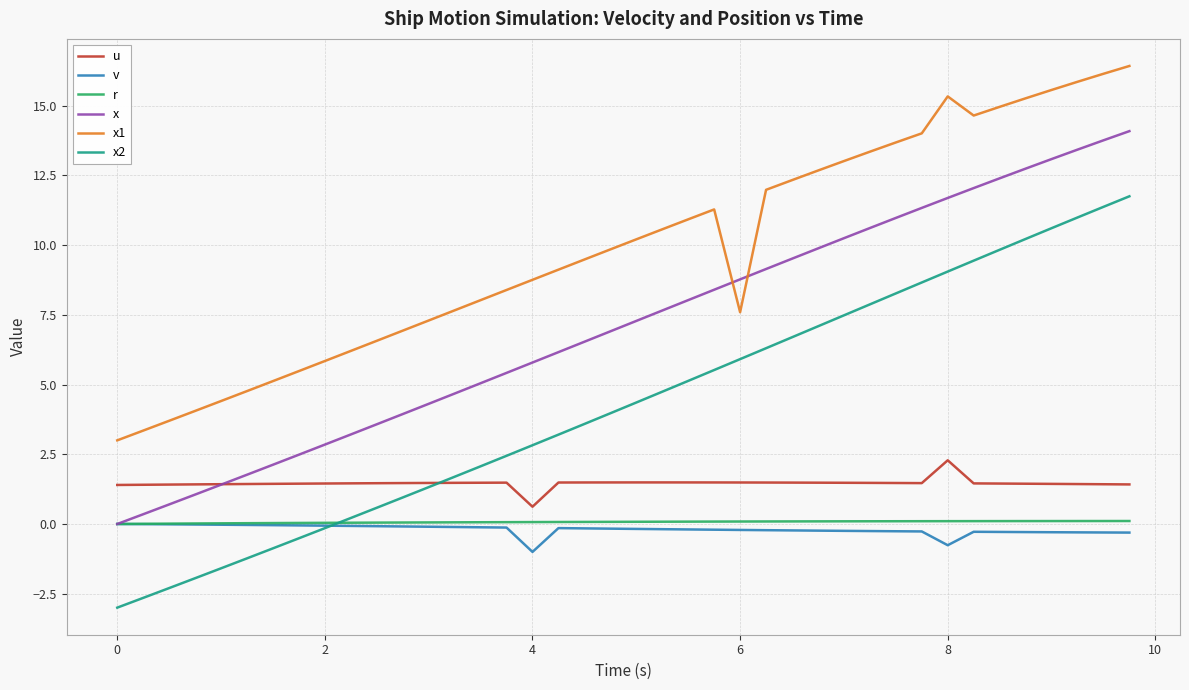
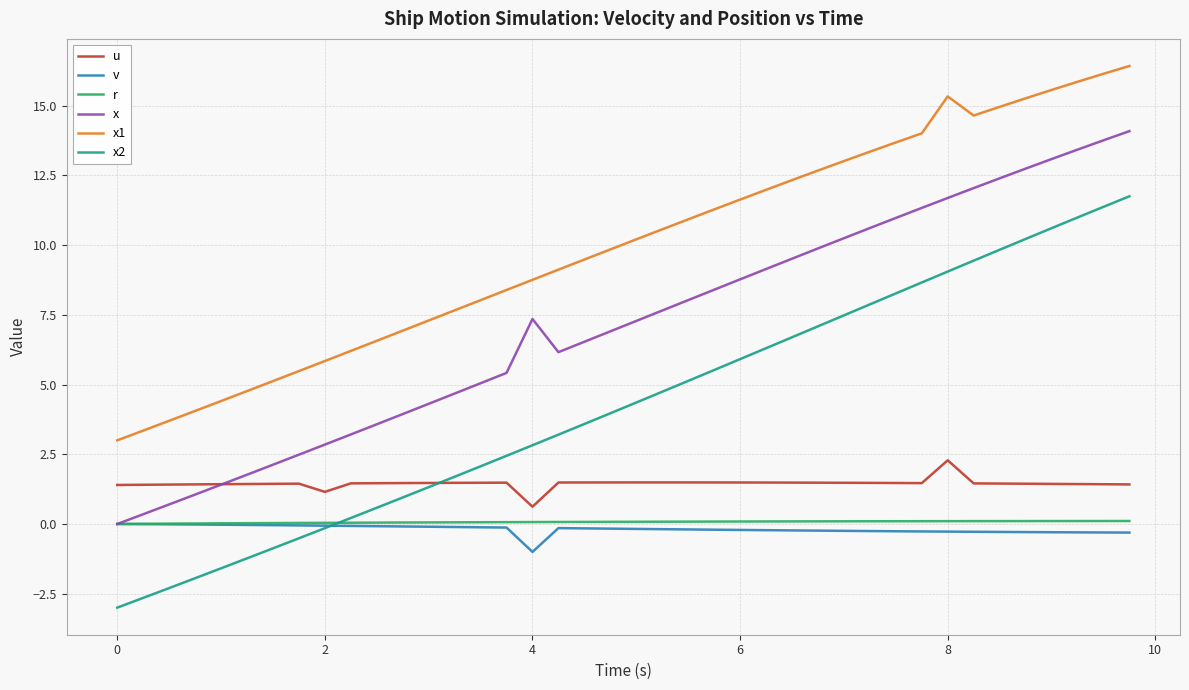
  {
    "u": {
      "0": 1.4,
-     "2": 1.5,
+     "2": 1.2,
      "4": 0.6,
      "6": 1.5,
      "8": 2.3
    },
    "v": {
      "4": -1.0,
      "6": -0.2,
-     "8": -0.8
+     "8": -0.3
    },
    "x": {
      "2": 2.8,
-     "4": 5.8,
+     "4": 7.4,
      "6": 8.8,
      "8": 11.7
    },
    "x1": {
      "0": 3.0,
      "2": 5.8,
      "4": 8.8,
-     "6": 7.6,
+     "6": 11.6,
      "8": 15.3
    }
  }
